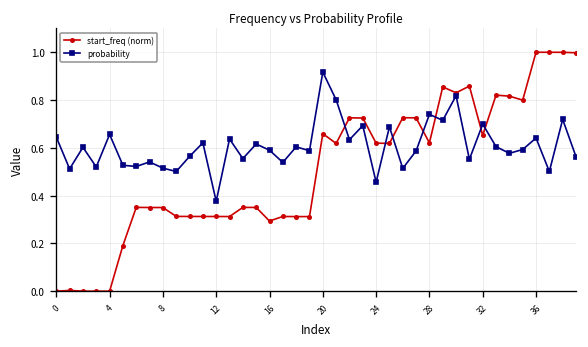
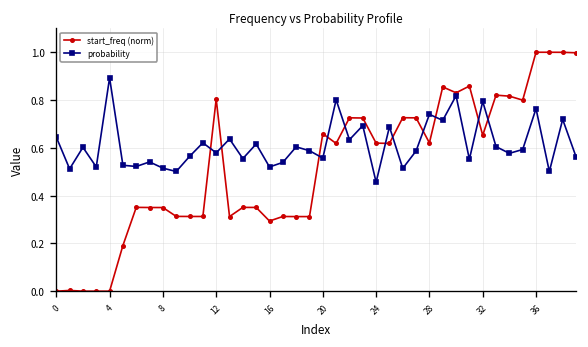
  {
    "start_freq (norm)": {
      "0": 0.00,
      "4": 0.00,
      "8": 0.35,
-     "12": 0.31,
+     "12": 0.80,
      "16": 0.29,
      "20": 0.66,
      "24": 0.62,
      "28": 0.62,
      "32": 0.65,
      "36": 1.00
    },
    "probability": {
      "0": 0.65,
-     "4": 0.66,
+     "4": 0.89,
      "8": 0.52,
-     "12": 0.38,
-     "16": 0.59,
-     "20": 0.92,
+     "12": 0.58,
+     "16": 0.52,
+     "20": 0.56,
      "24": 0.46,
      "28": 0.74,
-     "32": 0.70,
-     "36": 0.64
+     "32": 0.79,
+     "36": 0.76
    }
  }
